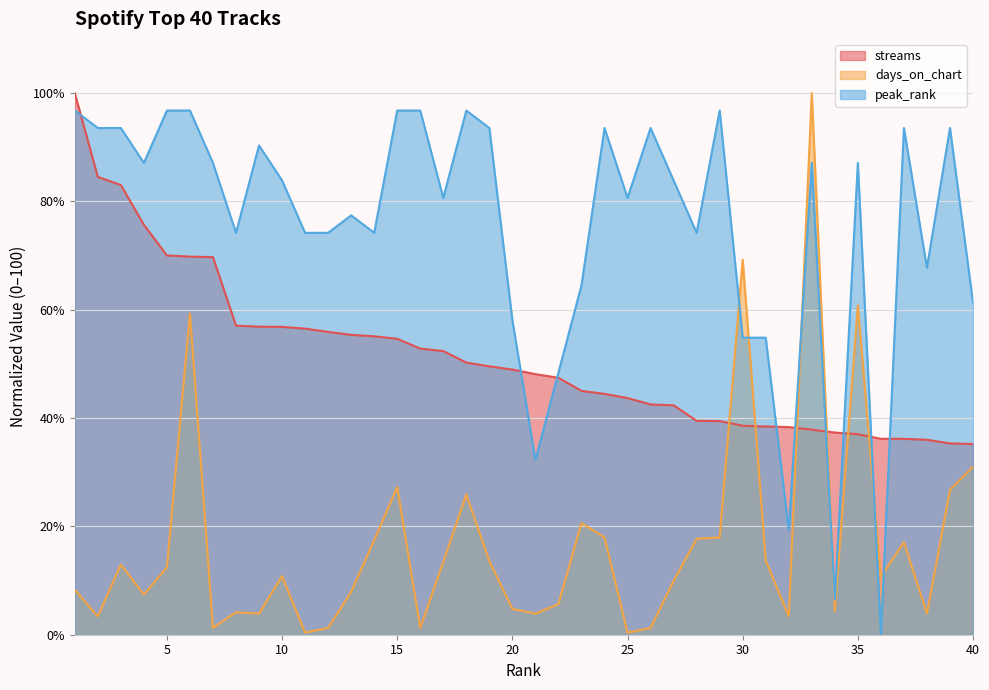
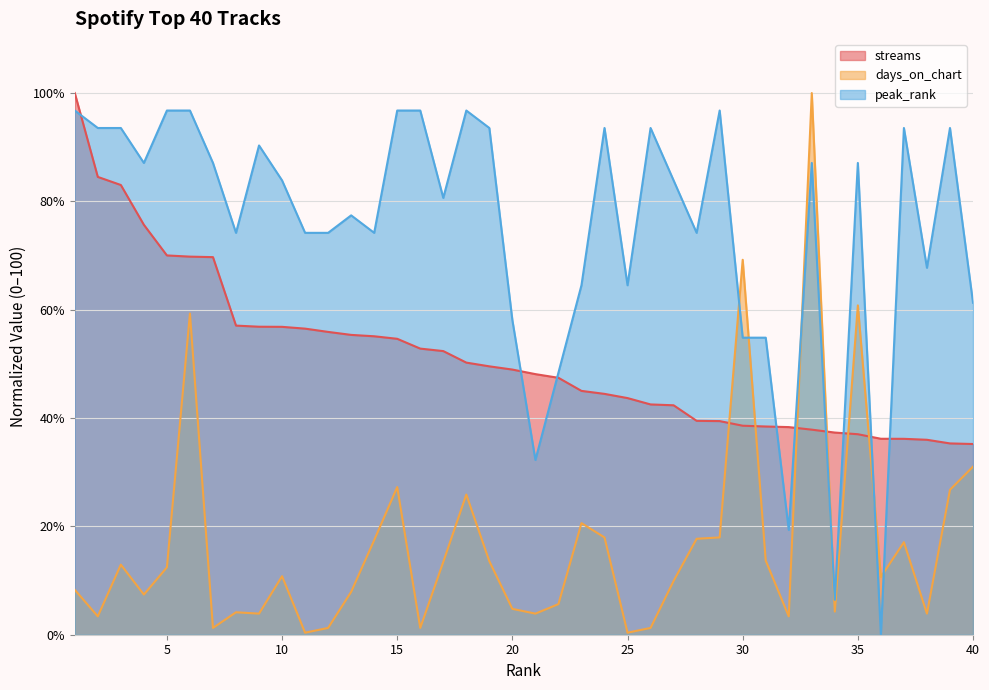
  {
    "streams": {
      "5": "70%",
      "10": "57%",
      "15": "55%",
      "20": "49%",
      "25": "44%",
      "30": "39%",
      "35": "37%",
      "40": "35%"
    },
    "days_on_chart": {
      "5": "12%",
      "10": "11%",
      "15": "27%",
      "20": "5%",
      "25": "0%",
      "30": "69%",
      "35": "61%",
      "40": "31%"
    },
    "peak_rank": {
      "5": "97%",
      "10": "84%",
      "15": "97%",
      "20": "58%",
-     "25": "81%",
+     "25": "65%",
      "30": "55%",
      "35": "87%",
      "40": "61%"
    }
  }
